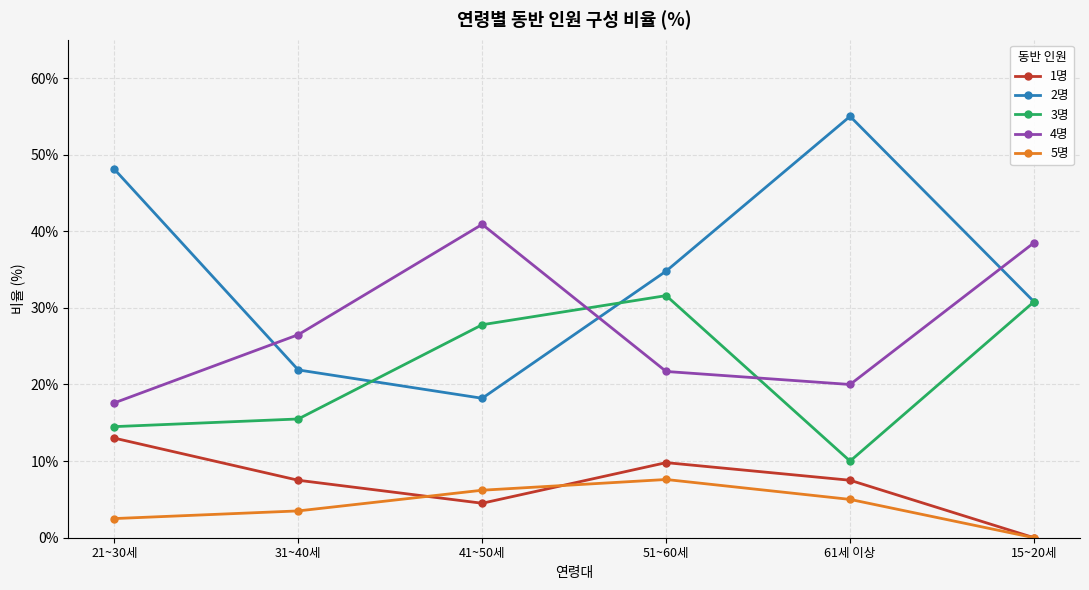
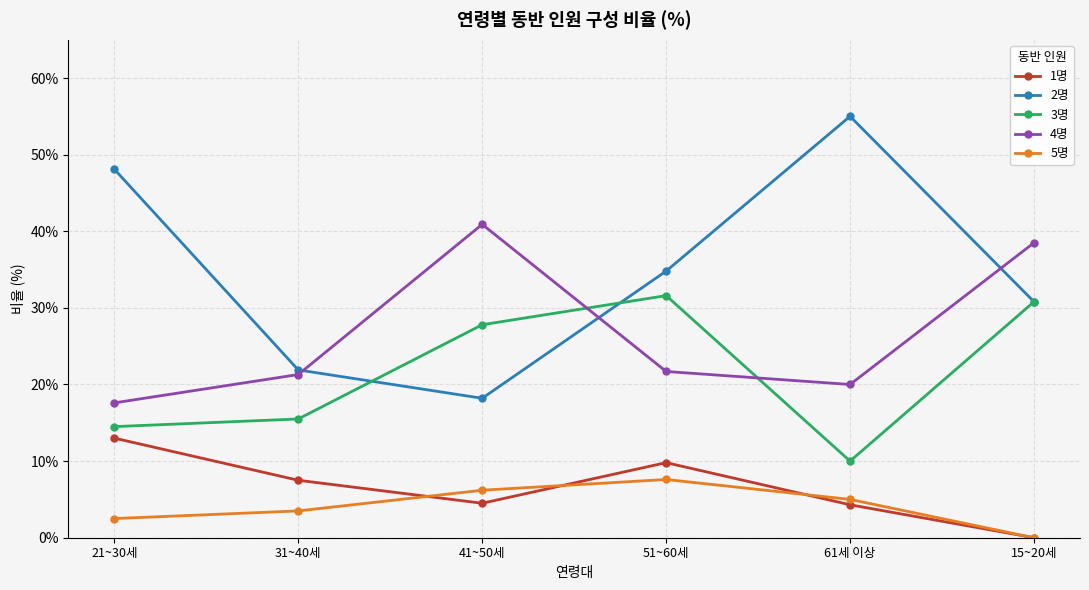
  {
    "1명": {
      "21~30세": "13%",
      "31~40세": "8%",
      "41~50세": "5%",
      "51~60세": "10%",
-     "61세 이상": "8%"
+     "61세 이상": "4%"
    },
    "2명": {
      "21~30세": "48%",
      "31~40세": "22%",
      "41~50세": "18%",
      "51~60세": "35%",
      "61세 이상": "55%"
    },
    "3명": {
      "21~30세": "15%",
      "31~40세": "16%",
      "41~50세": "28%",
      "51~60세": "32%",
      "61세 이상": "10%"
    },
    "4명": {
      "21~30세": "18%",
-     "31~40세": "27%",
+     "31~40세": "21%",
      "41~50세": "41%",
      "51~60세": "22%",
      "61세 이상": "20%",
      "15~20세": "39%"
    },
    "5명": {
      "21~30세": "3%",
      "31~40세": "4%",
      "41~50세": "6%",
      "51~60세": "8%",
      "61세 이상": "5%"
    }
  }
